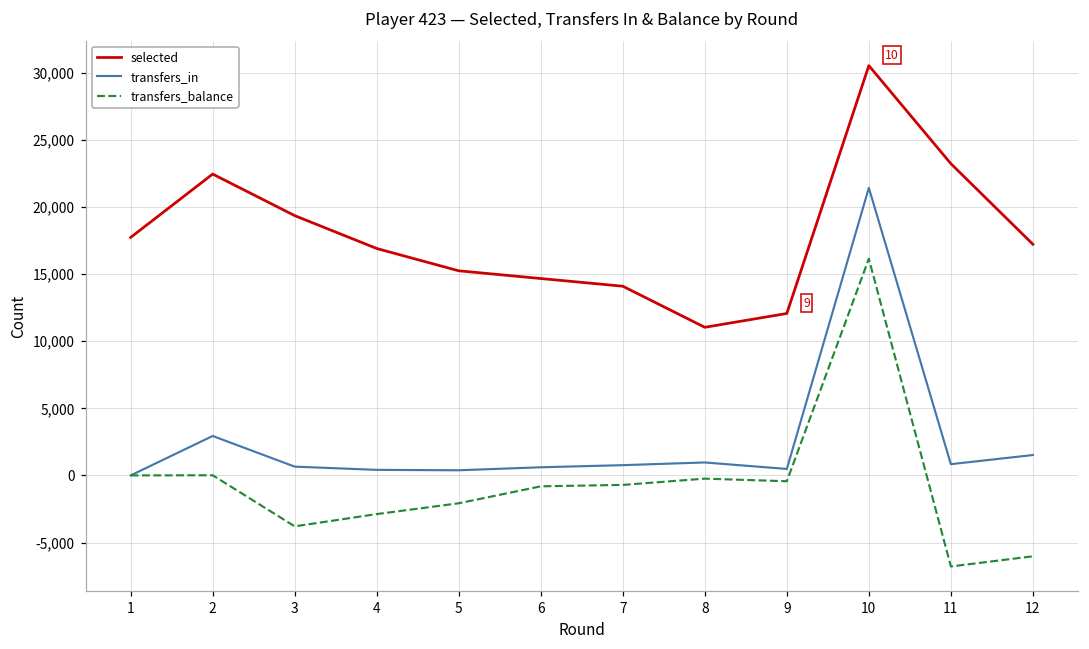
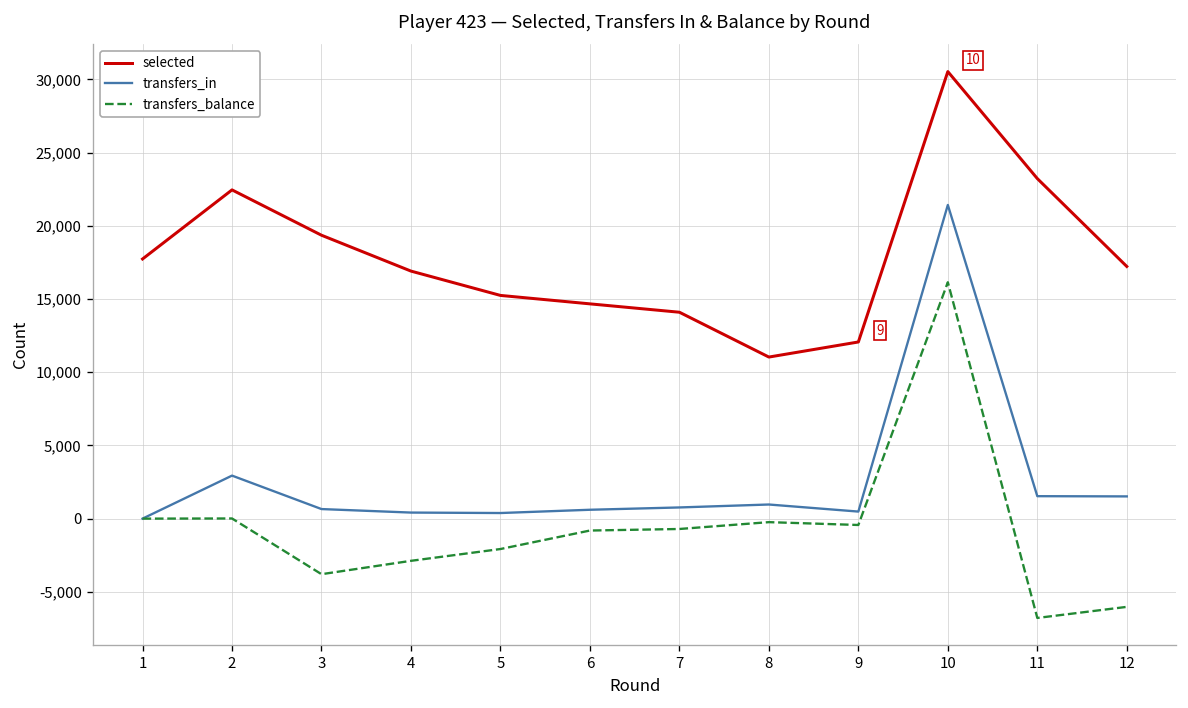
  {
    "selected": {
      "1": "17,700",
      "2": "22,500",
      "3": "19,400",
      "4": "16,900",
      "5": "15,200",
      "6": "14,700",
      "7": "14,100",
      "8": "11,000",
      "11": "23,200",
      "12": "17,200"
    },
    "transfers_in": {
      "2": "2,900",
      "3": "700",
      "4": "400",
      "5": "400",
      "6": "600",
      "7": "800",
      "8": "1,000",
      "9": "500",
      "10": "21,400",
-     "11": "800",
+     "11": "1,500",
      "12": "1,500"
    },
    "transfers_balance": {
      "2": "0",
      "3": "-3,800",
      "4": "-2,900",
      "5": "-2,100",
      "6": "-800",
      "7": "-700",
      "8": "-200",
      "9": "-400",
      "10": "16,100",
      "11": "-6,800",
      "12": "-6,000"
    }
  }
